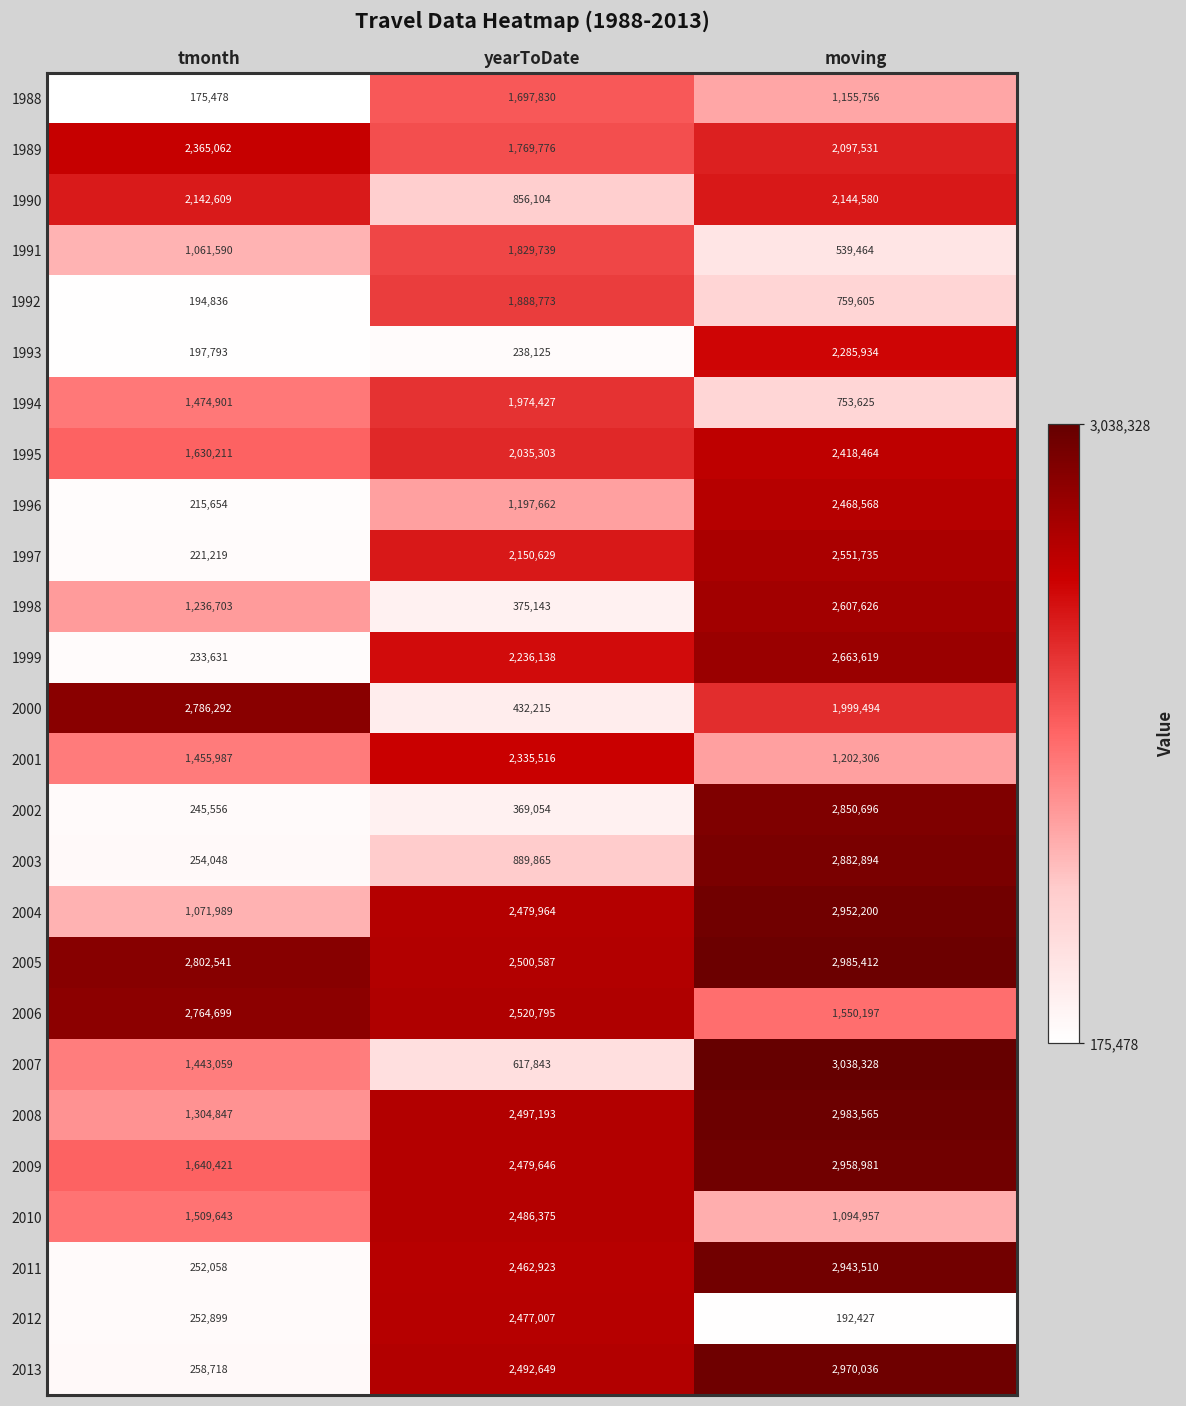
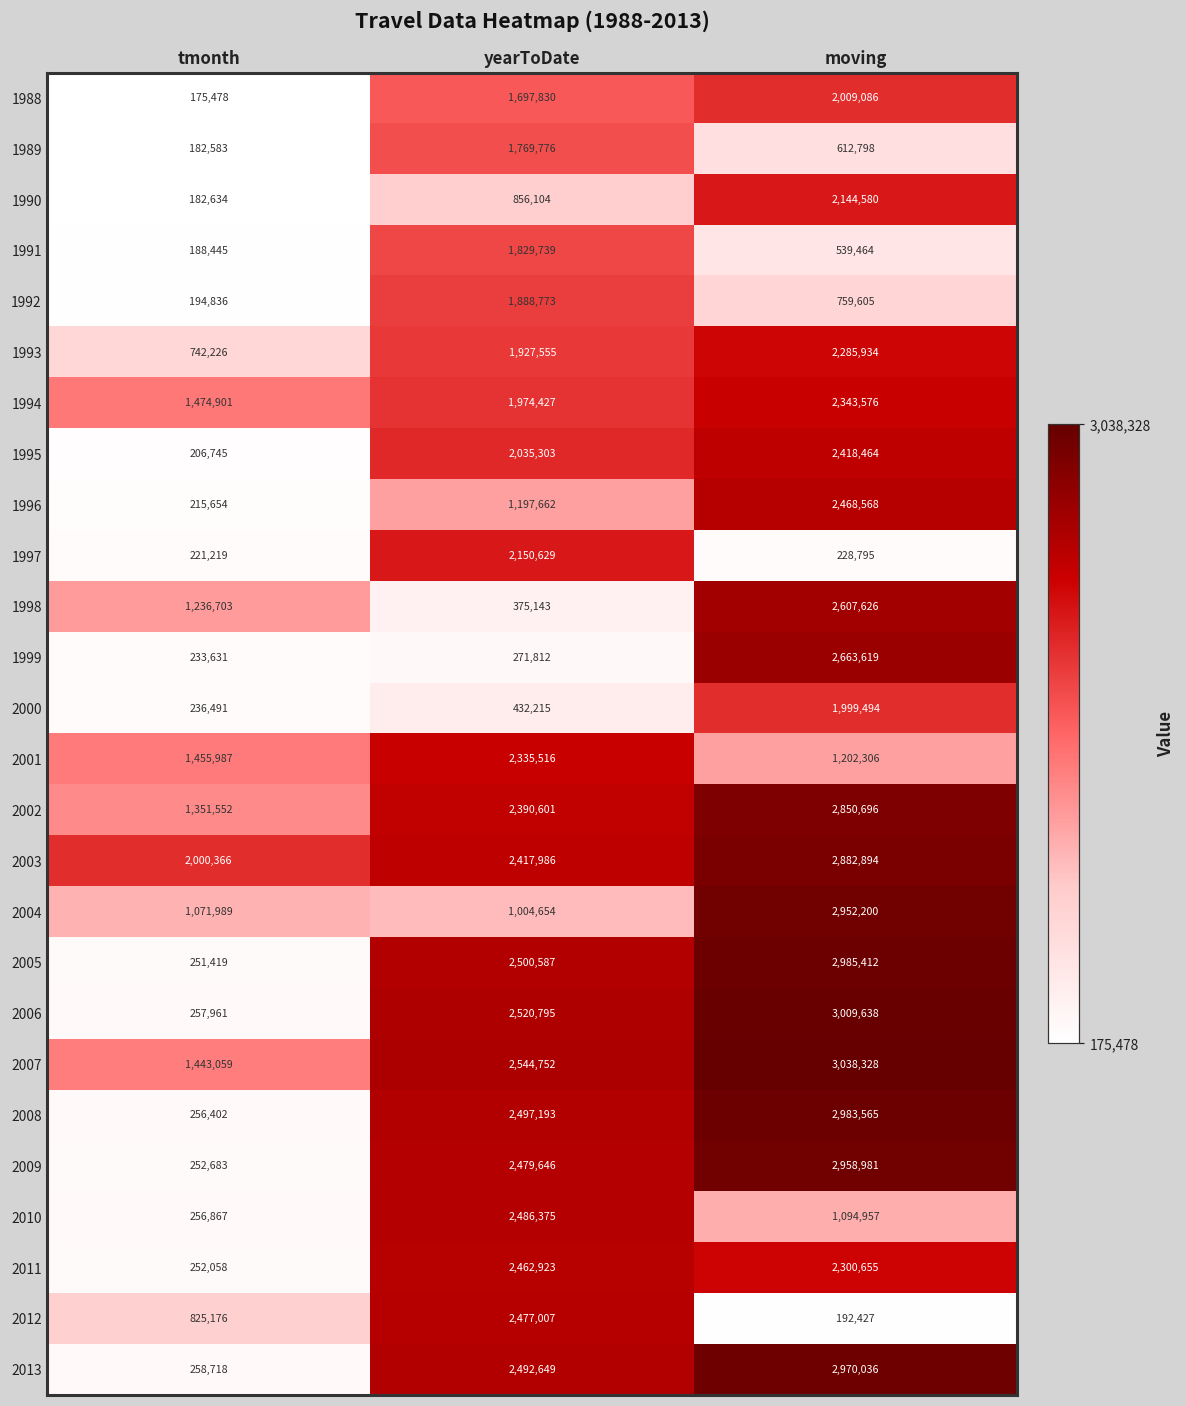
  {
    "1988": {
      "tmonth": "175,478",
      "yearToDate": "1,697,830",
-     "moving": "1,155,756"
+     "moving": "2,009,086"
    },
    "1989": {
-     "tmonth": "2,365,062",
+     "tmonth": "182,583",
      "yearToDate": "1,769,776",
-     "moving": "2,097,531"
+     "moving": "612,798"
    },
    "1990": {
-     "tmonth": "2,142,609",
+     "tmonth": "182,634",
      "yearToDate": "856,104",
      "moving": "2,144,580"
    },
    "1991": {
-     "tmonth": "1,061,590",
+     "tmonth": "188,445",
      "yearToDate": "1,829,739",
      "moving": "539,464"
    },
    "1992": {
      "tmonth": "194,836",
      "yearToDate": "1,888,773",
      "moving": "759,605"
    },
    "1993": {
-     "tmonth": "197,793",
-     "yearToDate": "238,125",
+     "tmonth": "742,226",
+     "yearToDate": "1,927,555",
      "moving": "2,285,934"
    },
    "1994": {
      "tmonth": "1,474,901",
      "yearToDate": "1,974,427",
-     "moving": "753,625"
+     "moving": "2,343,576"
    },
    "1995": {
-     "tmonth": "1,630,211",
+     "tmonth": "206,745",
      "yearToDate": "2,035,303",
      "moving": "2,418,464"
    },
    "1996": {
      "tmonth": "215,654",
      "yearToDate": "1,197,662",
      "moving": "2,468,568"
    },
    "1997": {
      "tmonth": "221,219",
      "yearToDate": "2,150,629",
-     "moving": "2,551,735"
+     "moving": "228,795"
    },
    "1998": {
      "tmonth": "1,236,703",
      "yearToDate": "375,143",
      "moving": "2,607,626"
    },
    "1999": {
      "tmonth": "233,631",
-     "yearToDate": "2,236,138",
+     "yearToDate": "271,812",
      "moving": "2,663,619"
    },
    "2000": {
-     "tmonth": "2,786,292",
+     "tmonth": "236,491",
      "yearToDate": "432,215",
      "moving": "1,999,494"
    },
    "2001": {
      "tmonth": "1,455,987",
      "yearToDate": "2,335,516",
      "moving": "1,202,306"
    },
    "2002": {
-     "tmonth": "245,556",
-     "yearToDate": "369,054",
+     "tmonth": "1,351,552",
+     "yearToDate": "2,390,601",
      "moving": "2,850,696"
    },
    "2003": {
-     "tmonth": "254,048",
-     "yearToDate": "889,865",
+     "tmonth": "2,000,366",
+     "yearToDate": "2,417,986",
      "moving": "2,882,894"
    },
    "2004": {
      "tmonth": "1,071,989",
-     "yearToDate": "2,479,964",
+     "yearToDate": "1,004,654",
      "moving": "2,952,200"
    },
    "2005": {
-     "tmonth": "2,802,541",
+     "tmonth": "251,419",
      "yearToDate": "2,500,587",
      "moving": "2,985,412"
    },
    "2006": {
-     "tmonth": "2,764,699",
+     "tmonth": "257,961",
      "yearToDate": "2,520,795",
-     "moving": "1,550,197"
+     "moving": "3,009,638"
    },
    "2007": {
      "tmonth": "1,443,059",
-     "yearToDate": "617,843",
+     "yearToDate": "2,544,752",
      "moving": "3,038,328"
    },
    "2008": {
-     "tmonth": "1,304,847",
+     "tmonth": "256,402",
      "yearToDate": "2,497,193",
      "moving": "2,983,565"
    },
    "2009": {
-     "tmonth": "1,640,421",
+     "tmonth": "252,683",
      "yearToDate": "2,479,646",
      "moving": "2,958,981"
    },
    "2010": {
-     "tmonth": "1,509,643",
+     "tmonth": "256,867",
      "yearToDate": "2,486,375",
      "moving": "1,094,957"
    },
    "2011": {
      "tmonth": "252,058",
      "yearToDate": "2,462,923",
-     "moving": "2,943,510"
+     "moving": "2,300,655"
    },
    "2012": {
-     "tmonth": "252,899",
+     "tmonth": "825,176",
      "yearToDate": "2,477,007",
      "moving": "192,427"
    },
    "2013": {
      "tmonth": "258,718",
      "yearToDate": "2,492,649",
      "moving": "2,970,036"
    }
  }
